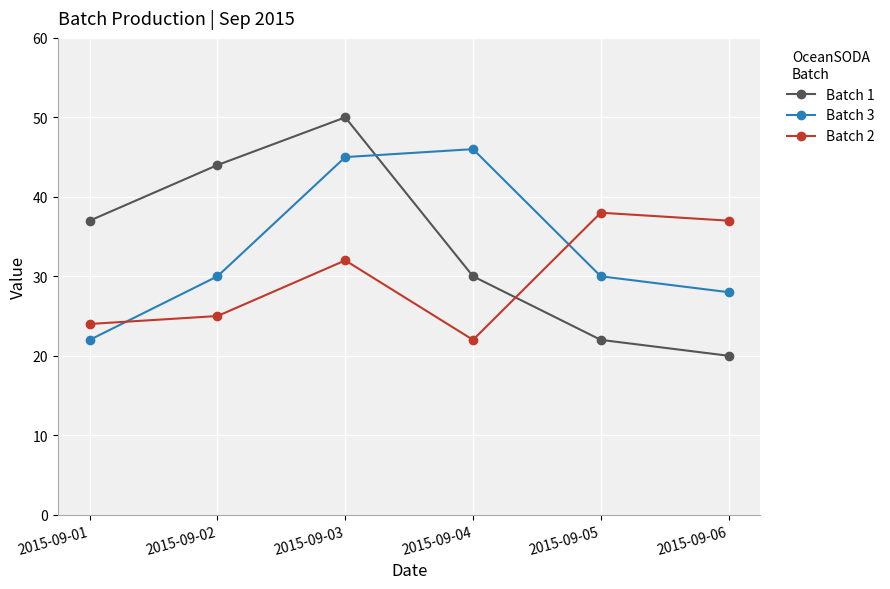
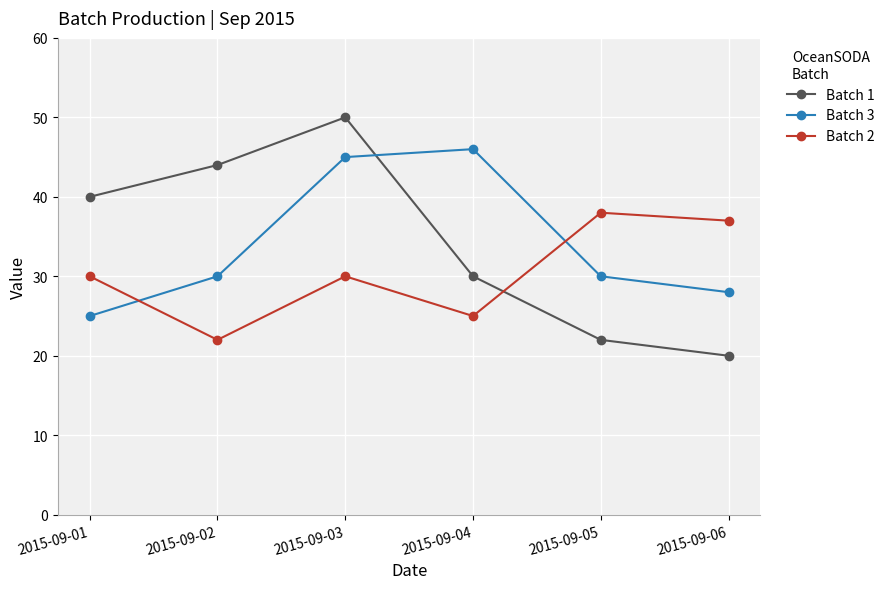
  {
    "Batch 1": {
-     "2015-09-01": 37,
+     "2015-09-01": 40,
      "2015-09-02": 44,
      "2015-09-03": 50,
      "2015-09-04": 30,
      "2015-09-05": 22,
      "2015-09-06": 20
    },
    "Batch 3": {
-     "2015-09-01": 22,
+     "2015-09-01": 25,
      "2015-09-02": 30,
      "2015-09-03": 45,
      "2015-09-04": 46,
      "2015-09-05": 30,
      "2015-09-06": 28
    },
    "Batch 2": {
-     "2015-09-01": 24,
-     "2015-09-02": 25,
-     "2015-09-03": 32,
-     "2015-09-04": 22,
+     "2015-09-01": 30,
+     "2015-09-02": 22,
+     "2015-09-03": 30,
+     "2015-09-04": 25,
      "2015-09-05": 38,
      "2015-09-06": 37
    }
  }
